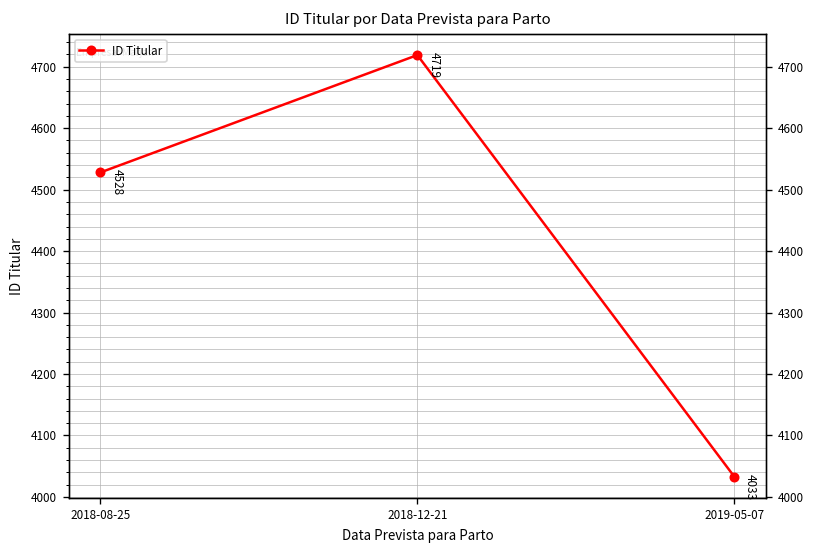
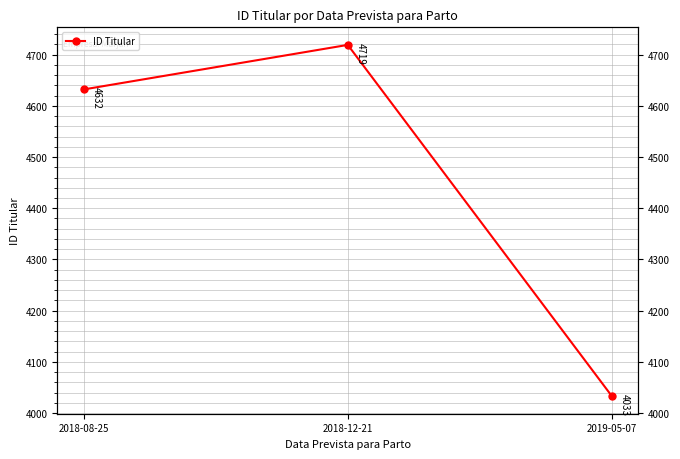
  {
-   "2018-08-25": 4528,
+   "2018-08-25": 4632,
    "2018-12-21": 4719,
    "2019-05-07": 4033
  }
